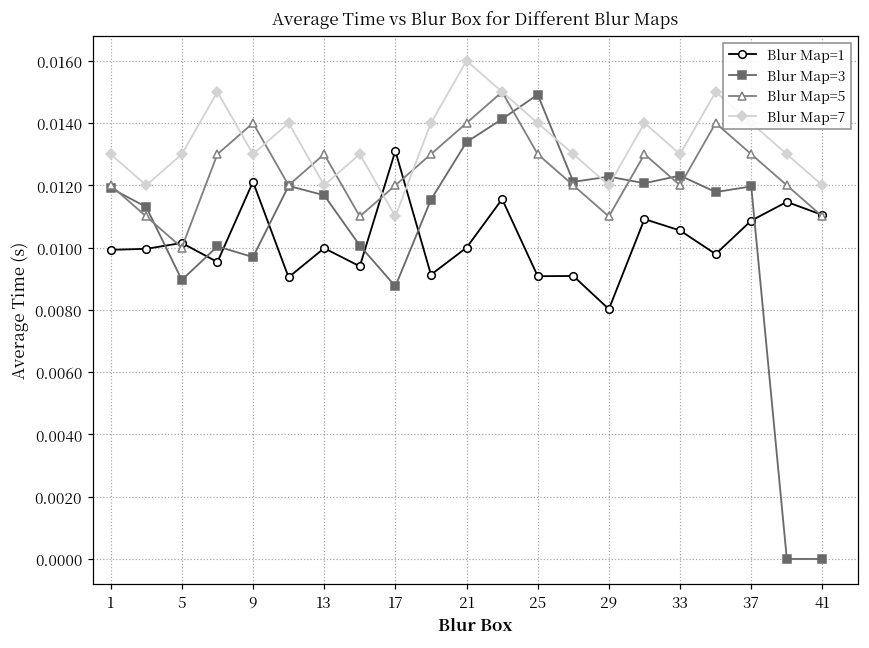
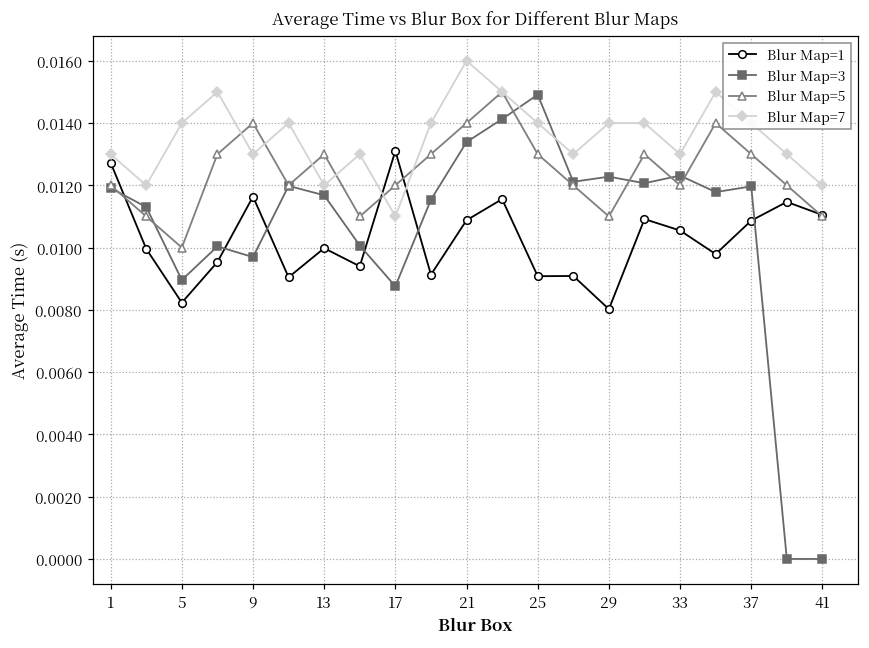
  {
    "Blur Map=1": {
-     "1": 0.0099,
-     "5": 0.0101,
-     "9": 0.0121,
+     "1": 0.0127,
+     "5": 0.0082,
+     "9": 0.0116,
      "13": 0.0100,
      "17": 0.0131,
-     "21": 0.0100,
+     "21": 0.0109,
      "25": 0.0091,
      "29": 0.0080,
      "33": 0.0105,
      "37": 0.0109
    },
    "Blur Map=7": {
      "1": 0.013,
-     "5": 0.013,
+     "5": 0.014,
      "9": 0.013,
      "13": 0.012,
      "17": 0.011,
      "21": 0.016,
      "25": 0.014,
-     "29": 0.012,
+     "29": 0.014,
      "33": 0.013,
      "41": 0.012
    }
  }
